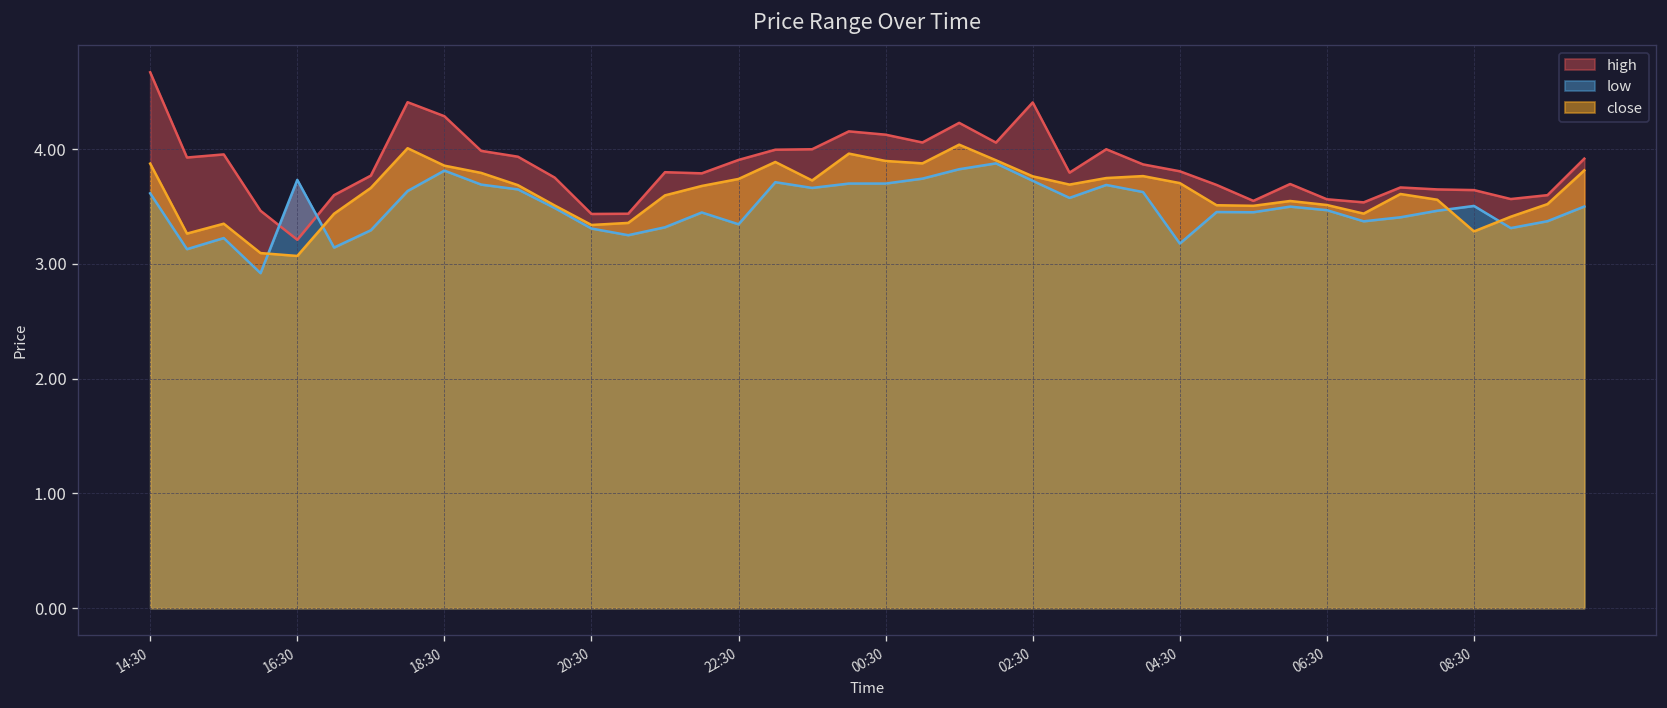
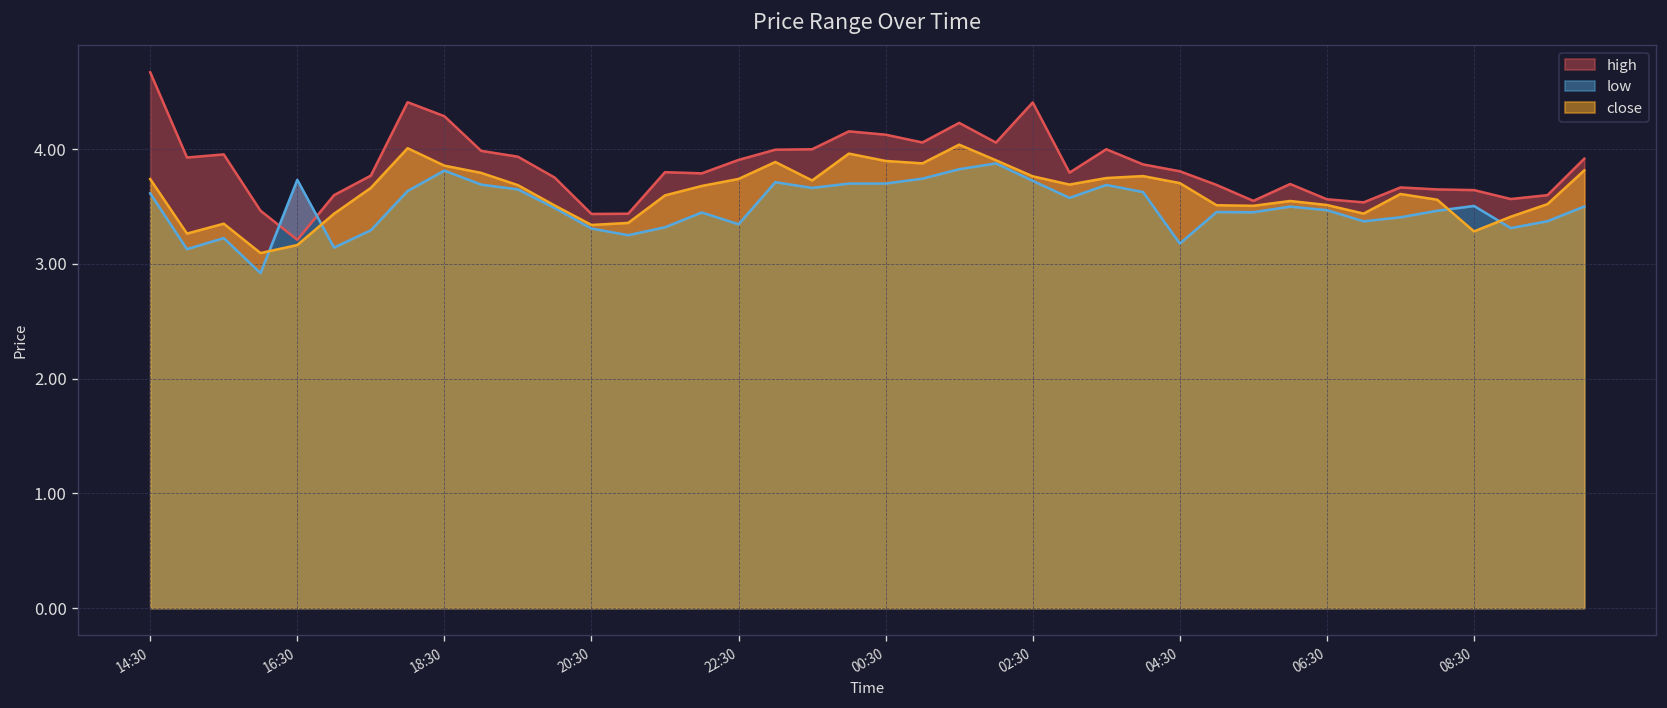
  {
    "low": {
      "14:30": 3.6,
      "18:30": 3.8,
      "20:30": 3.3,
      "22:30": 3.3,
      "00:30": 3.7,
      "02:30": 3.7,
      "04:30": 3.2,
      "06:30": 3.5,
      "08:30": 3.5
    },
    "close": {
-     "14:30": 3.9,
-     "16:30": 3.1,
+     "14:30": 3.7,
+     "16:30": 3.2,
      "18:30": 3.9,
      "20:30": 3.3,
      "22:30": 3.7,
      "00:30": 3.9,
      "02:30": 3.8,
      "04:30": 3.7,
      "06:30": 3.5,
      "08:30": 3.3
    }
  }
